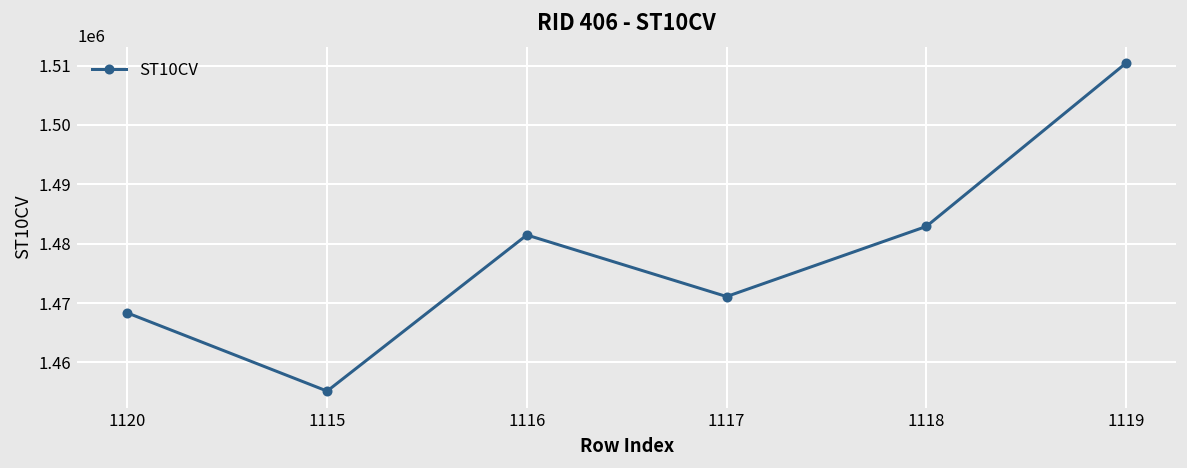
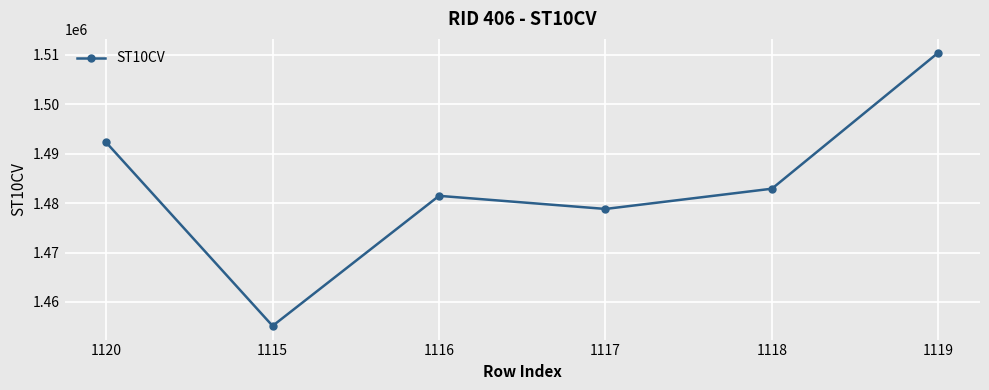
  {
-   "1120": 1468000,
+   "1120": 1492000,
    "1115": 1455000,
    "1116": 1481000,
-   "1117": 1471000,
+   "1117": 1479000,
    "1118": 1483000,
    "1119": 1510000
  }
